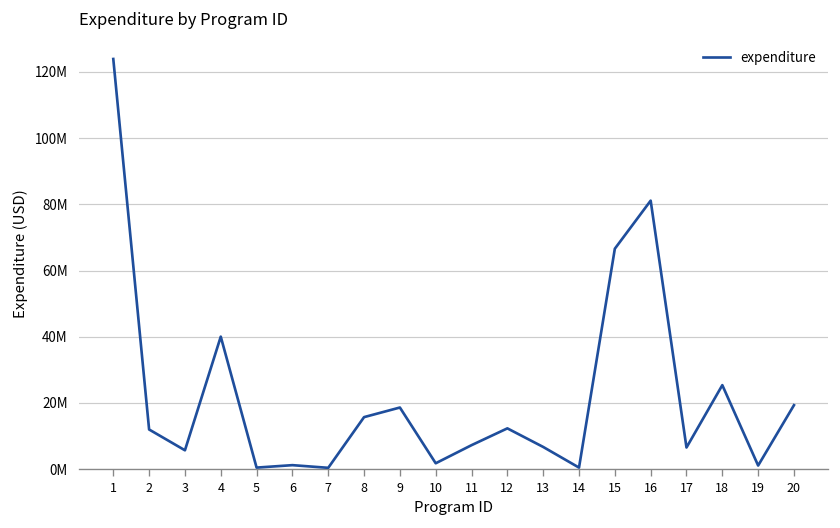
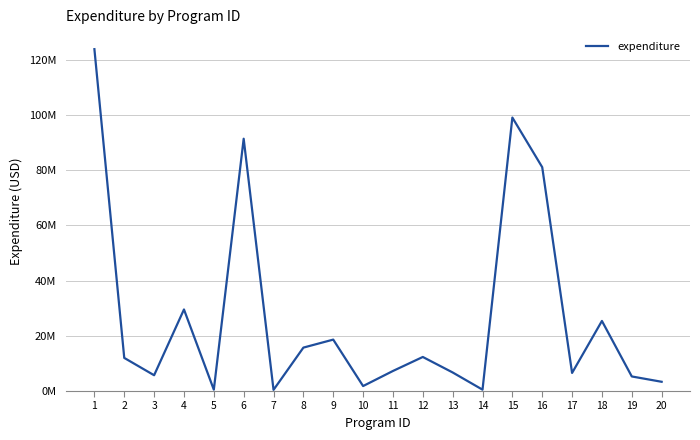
  {
    "1": 124000000,
    "2": 12000000,
    "3": 6000000,
-   "4": 40000000,
+   "4": 30000000,
    "5": 0,
-   "6": 1000000,
+   "6": 91000000,
    "7": 0,
    "8": 16000000,
    "9": 19000000,
    "10": 2000000,
    "11": 7000000,
    "12": 12000000,
    "13": 7000000,
    "14": 0,
-   "15": 67000000,
+   "15": 99000000,
    "16": 81000000,
    "17": 7000000,
    "18": 25000000,
-   "19": 1000000,
-   "20": 19000000
+   "19": 5000000,
+   "20": 3000000
  }
